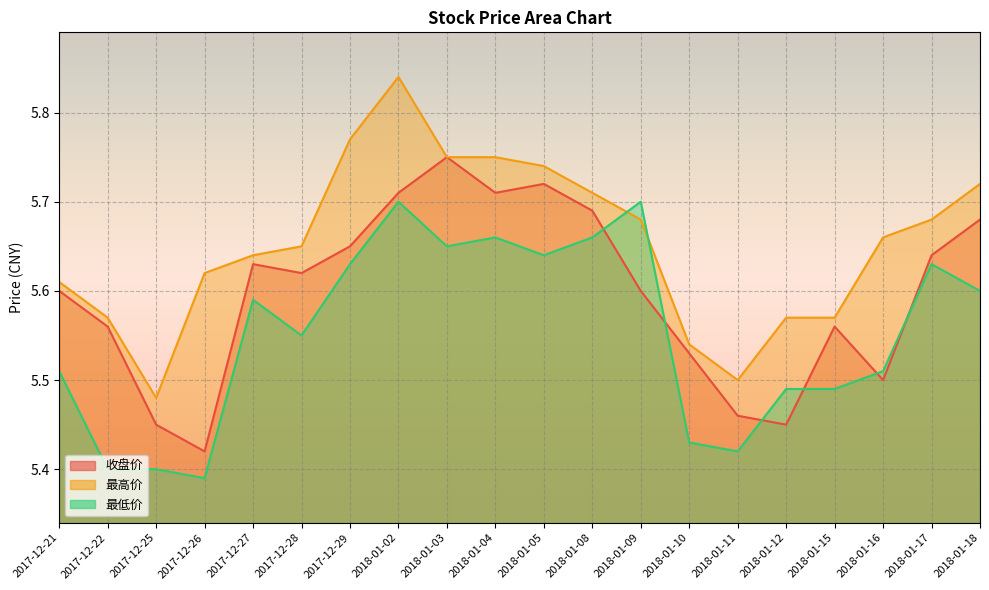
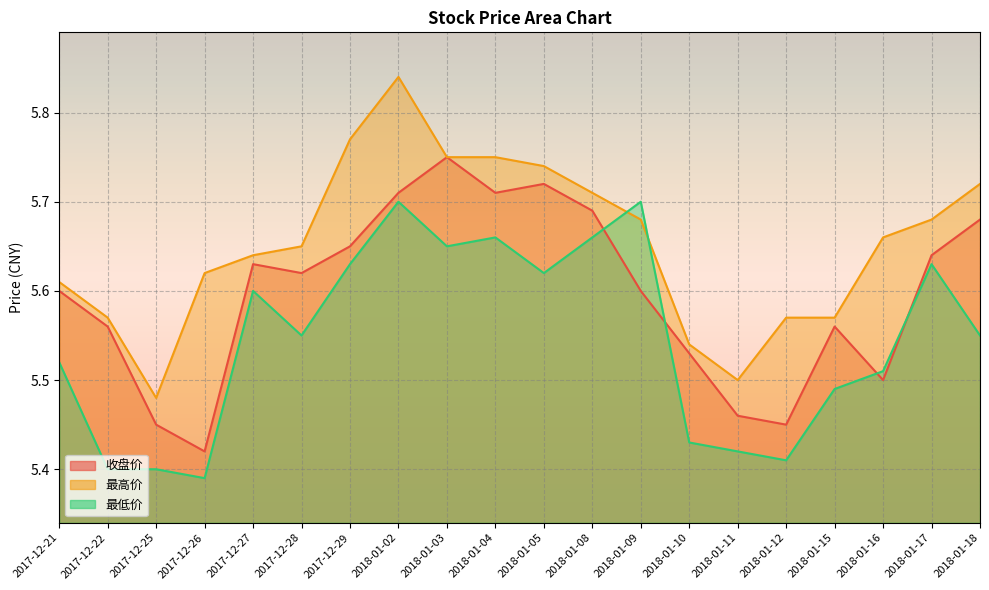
  {
    "最低价": {
-     "2017-12-21": 5.51,
+     "2017-12-21": 5.52,
      "2017-12-25": 5.40,
      "2017-12-26": 5.39,
-     "2017-12-27": 5.59,
+     "2017-12-27": 5.60,
      "2017-12-28": 5.55,
      "2017-12-29": 5.63,
      "2018-01-02": 5.70,
      "2018-01-03": 5.65,
      "2018-01-04": 5.66,
-     "2018-01-05": 5.64,
+     "2018-01-05": 5.62,
      "2018-01-08": 5.66,
      "2018-01-09": 5.70,
      "2018-01-10": 5.43,
      "2018-01-11": 5.42,
-     "2018-01-12": 5.49,
+     "2018-01-12": 5.41,
      "2018-01-15": 5.49,
      "2018-01-16": 5.51,
      "2018-01-17": 5.63,
-     "2018-01-18": 5.60
+     "2018-01-18": 5.55
    }
  }
